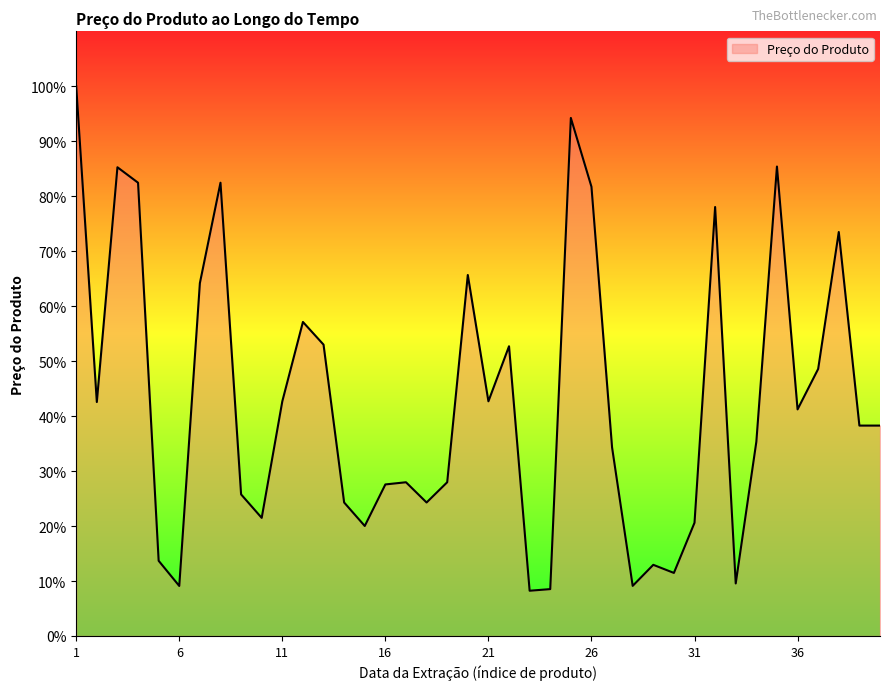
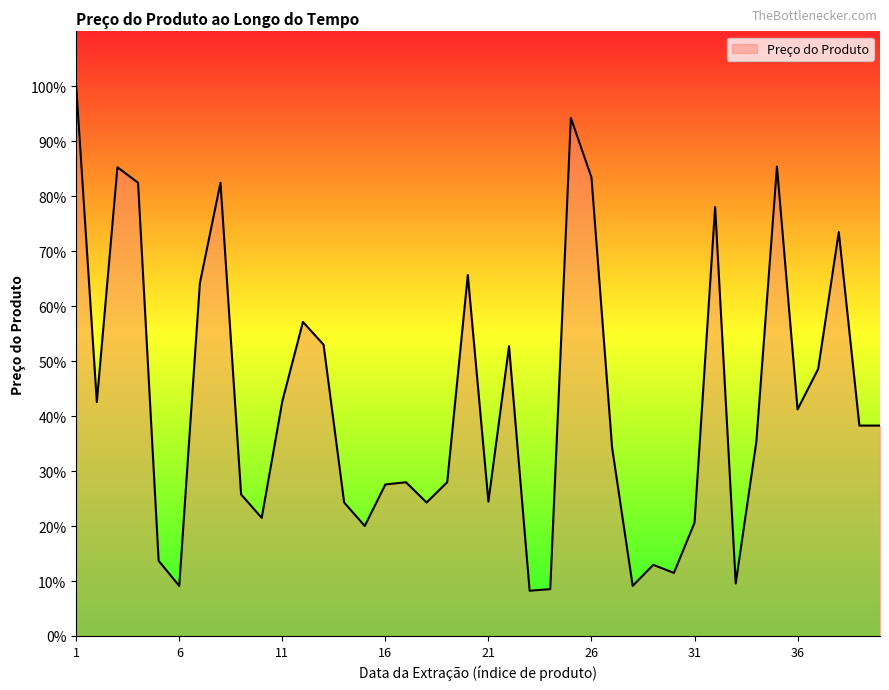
  {
    "1": "100%",
    "6": "9%",
    "11": "43%",
    "16": "28%",
-   "21": "43%",
-   "26": "82%",
+   "21": "24%",
+   "26": "83%",
    "31": "21%",
    "36": "41%"
  }
